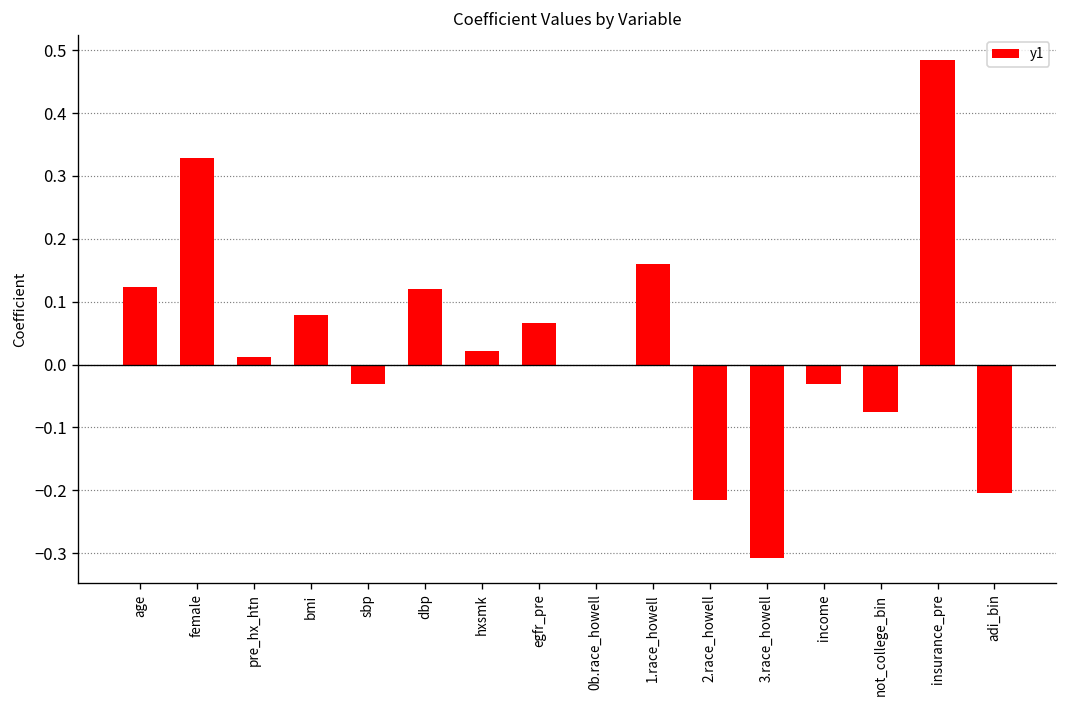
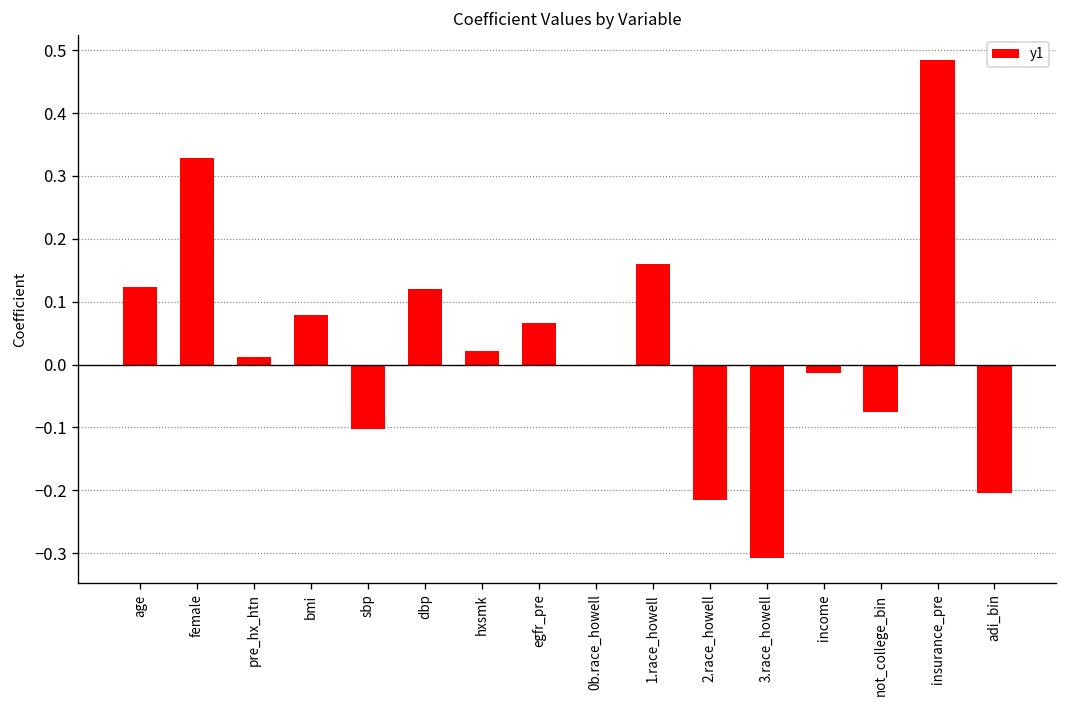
  {
    "age": 0.12,
    "female": 0.33,
    "pre_hx_htn": 0.01,
    "bmi": 0.08,
-   "sbp": -0.03,
+   "sbp": -0.10,
    "dbp": 0.12,
    "hxsmk": 0.02,
    "egfr_pre": 0.07,
    "0b.race_howell": 0.00,
    "1.race_howell": 0.16,
    "2.race_howell": -0.21,
    "3.race_howell": -0.31,
-   "income": -0.03,
+   "income": -0.01,
    "not_college_bin": -0.08,
    "insurance_pre": 0.48,
    "adi_bin": -0.20
  }
